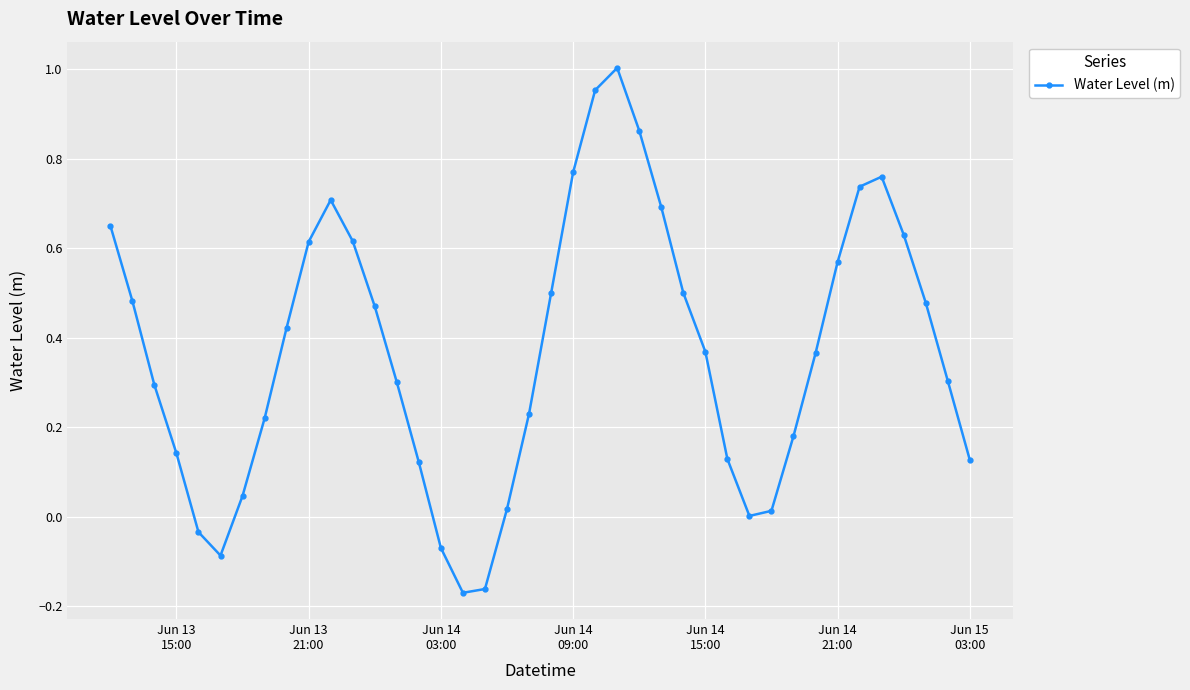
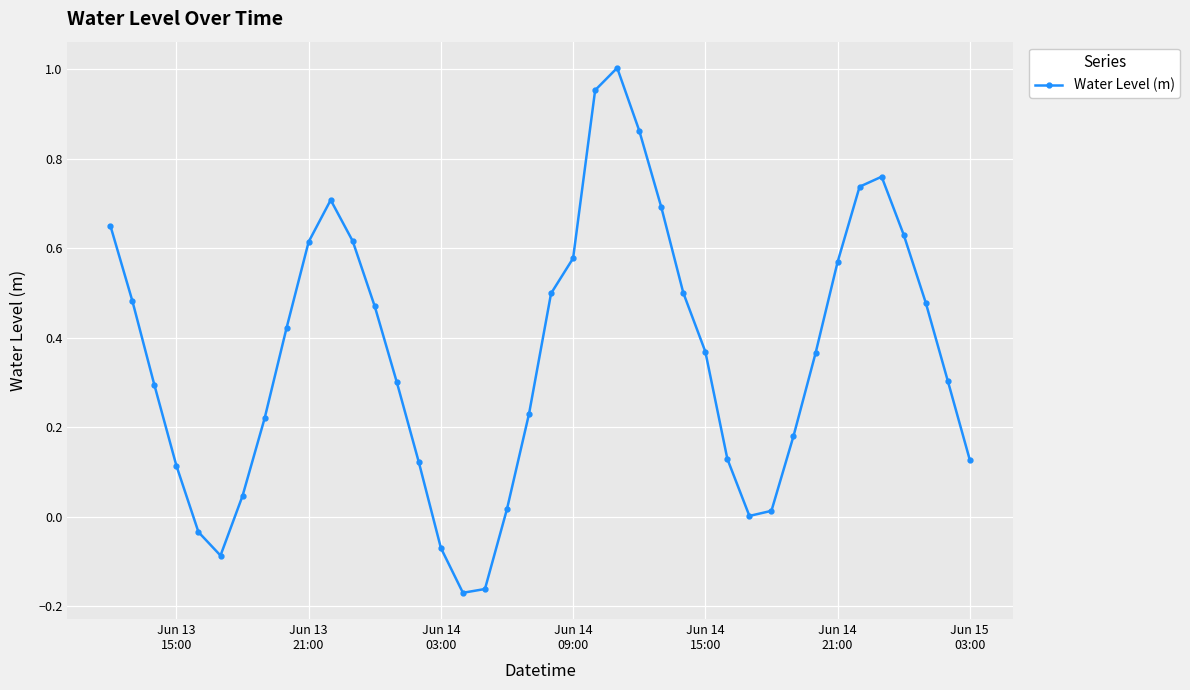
  {
-   "Jun 13 15:00": 0.14,
+   "Jun 13 15:00": 0.11,
    "Jun 13 21:00": 0.61,
    "Jun 14 03:00": -0.07,
-   "Jun 14 09:00": 0.77,
+   "Jun 14 09:00": 0.58,
    "Jun 14 15:00": 0.37,
    "Jun 14 21:00": 0.57,
    "Jun 15 03:00": 0.13
  }
